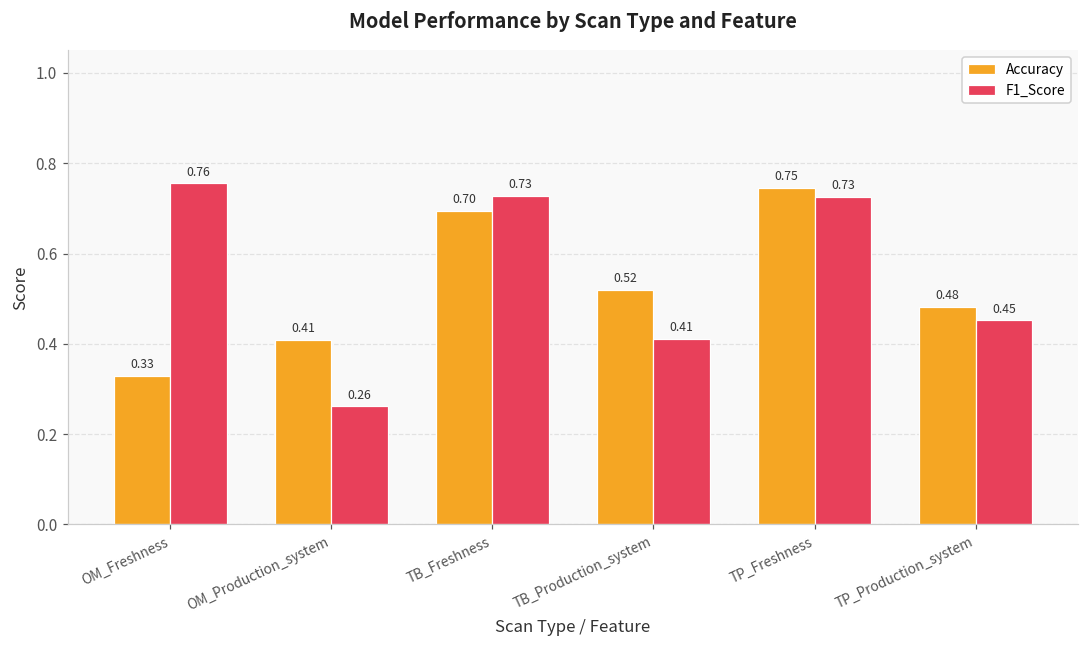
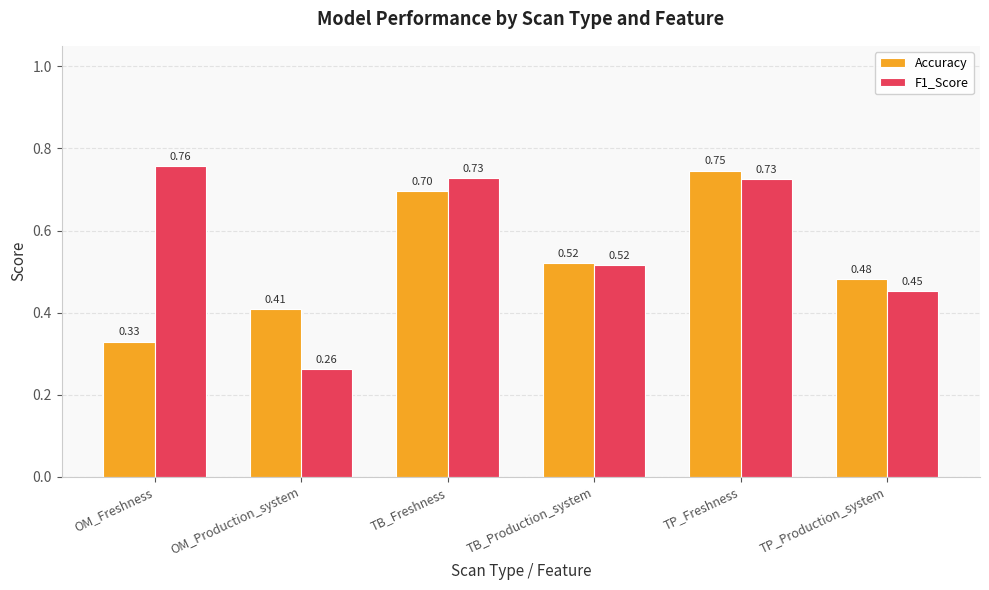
  {
    "Accuracy": {
      "OM_Freshness": 0.33,
      "OM_Production_system": 0.41,
      "TB_Freshness": 0.70,
      "TB_Production_system": 0.52,
      "TP_Freshness": 0.75,
      "TP_Production_system": 0.48
    },
    "F1_Score": {
      "OM_Freshness": 0.76,
      "OM_Production_system": 0.26,
      "TB_Freshness": 0.73,
-     "TB_Production_system": 0.41,
+     "TB_Production_system": 0.52,
      "TP_Freshness": 0.73,
      "TP_Production_system": 0.45
    }
  }
